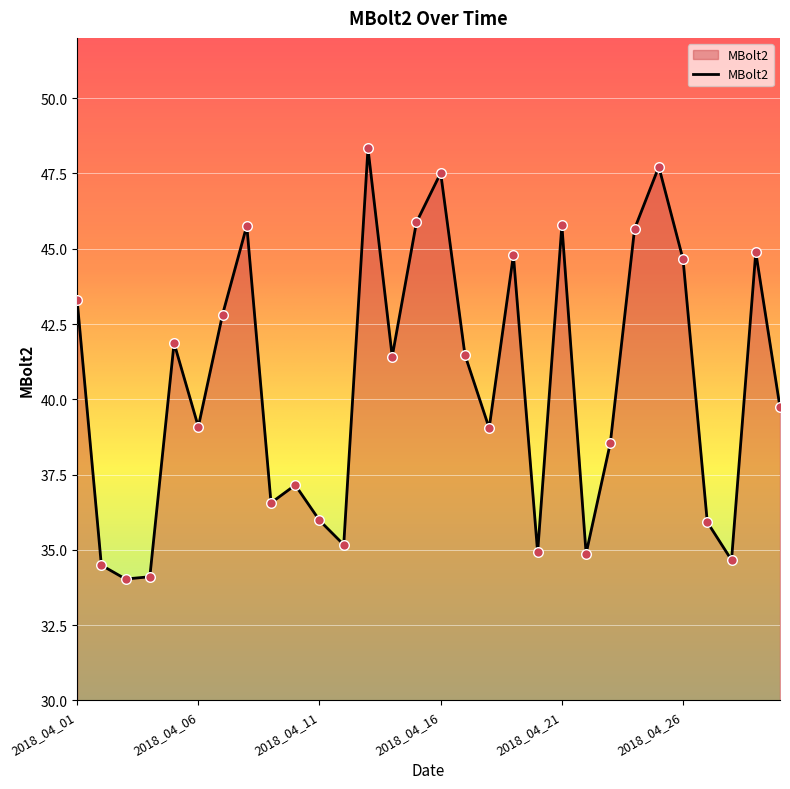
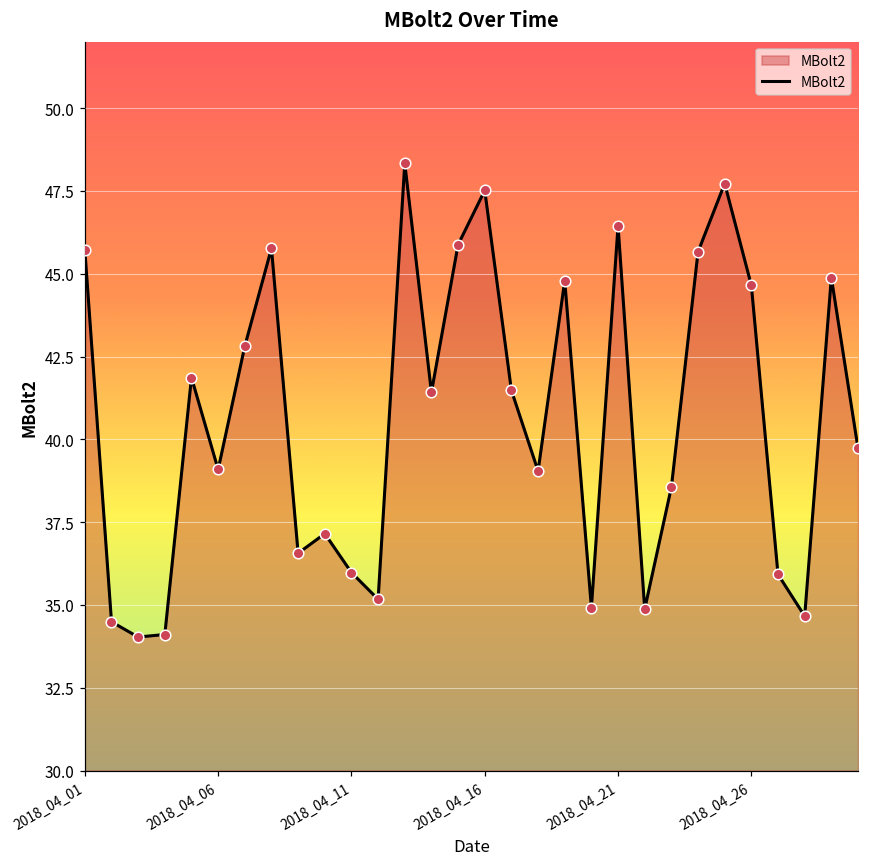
  {
-   "2018_04_01": 43.3,
+   "2018_04_01": 45.7,
    "2018_04_06": 39.1,
    "2018_04_11": 36.0,
    "2018_04_16": 47.5,
-   "2018_04_21": 45.8,
+   "2018_04_21": 46.4,
    "2018_04_26": 44.6
  }
